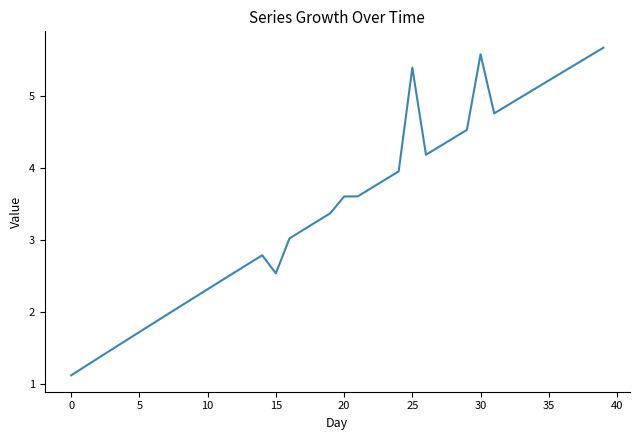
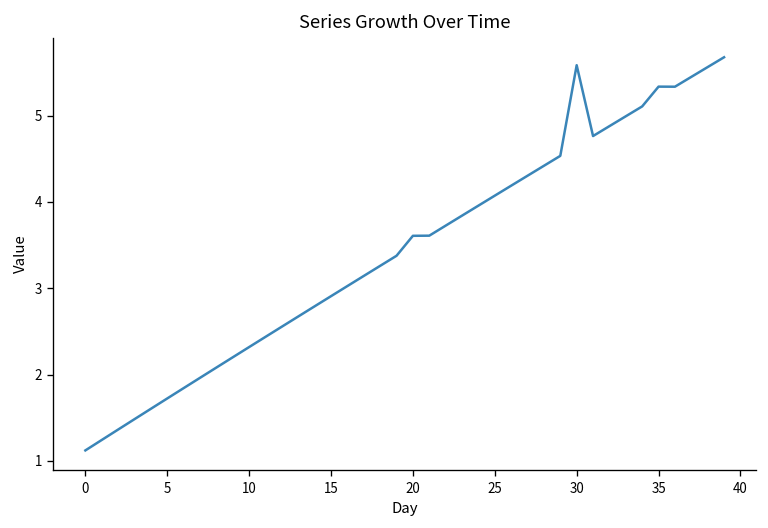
  {
    "0": 1.1,
    "5": 1.7,
    "10": 2.3,
-   "15": 2.5,
+   "15": 2.9,
    "20": 3.6,
-   "25": 5.4,
+   "25": 4.1,
    "30": 5.6,
-   "35": 5.2
+   "35": 5.3
  }
